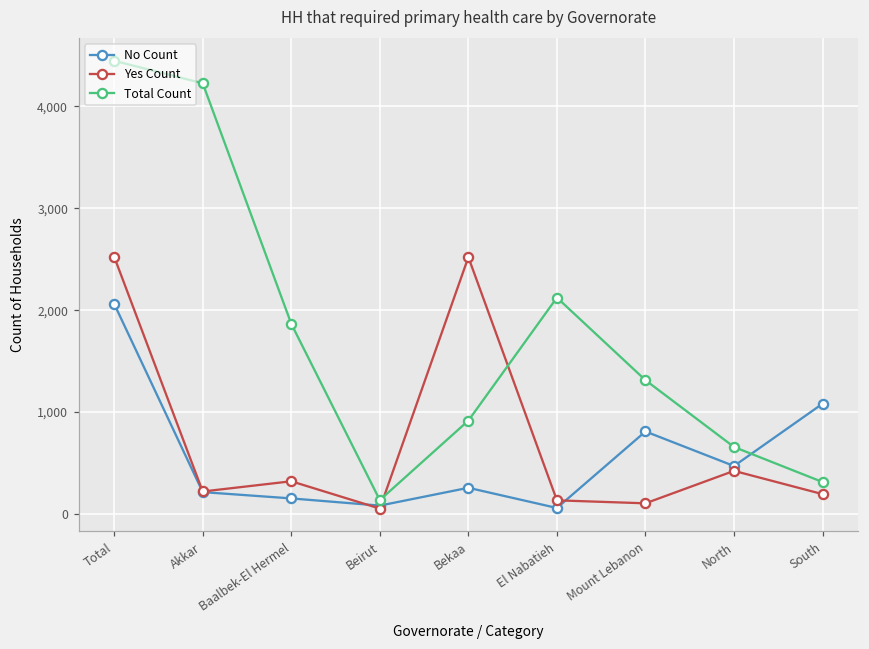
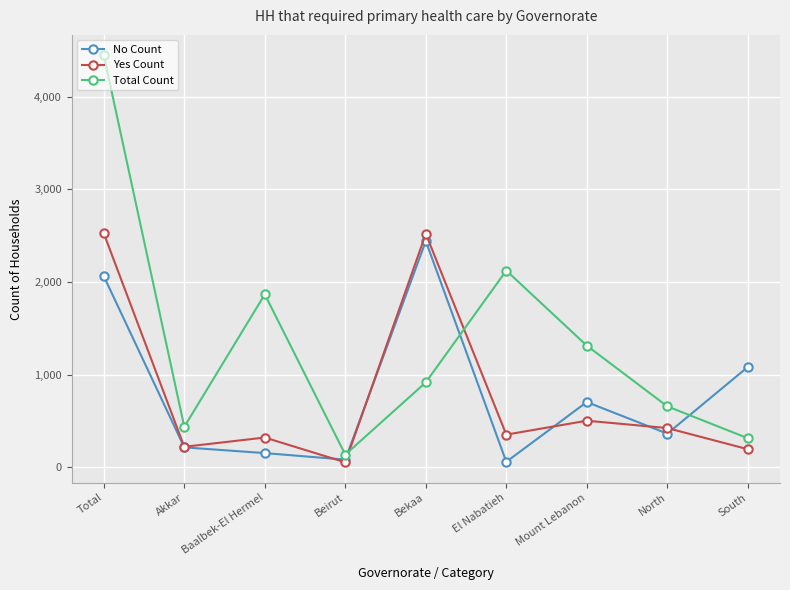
  {
    "No Count": {
      "Total": "2,100",
      "Baalbek-El Hermel": "200",
      "Beirut": "100",
-     "Bekaa": "300",
+     "Bekaa": "2,400",
      "El Nabatieh": "100",
-     "Mount Lebanon": "800",
-     "North": "500",
+     "Mount Lebanon": "700",
+     "North": "400",
      "South": "1,100"
    },
    "Yes Count": {
      "Total": "2,500",
      "Baalbek-El Hermel": "300",
      "Beirut": "100",
      "Bekaa": "2,500",
-     "El Nabatieh": "100",
-     "Mount Lebanon": "100",
+     "El Nabatieh": "400",
+     "Mount Lebanon": "500",
      "North": "400",
      "South": "200"
    },
    "Total Count": {
-     "Akkar": "4,200",
+     "Akkar": "400",
      "Baalbek-El Hermel": "1,900",
      "Beirut": "100",
      "Bekaa": "900",
      "El Nabatieh": "2,100",
      "Mount Lebanon": "1,300",
      "North": "700",
      "South": "300"
    }
  }
